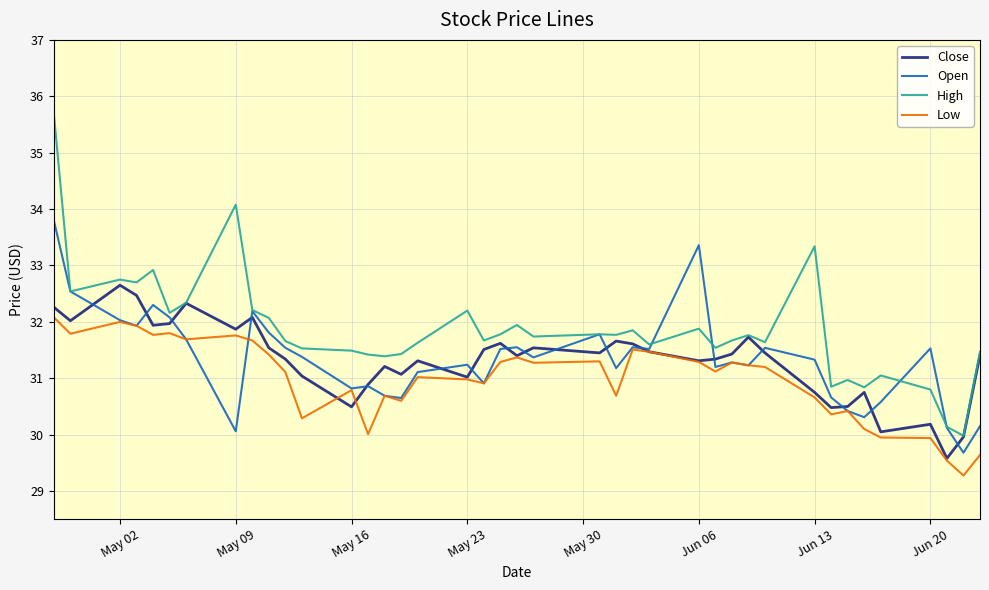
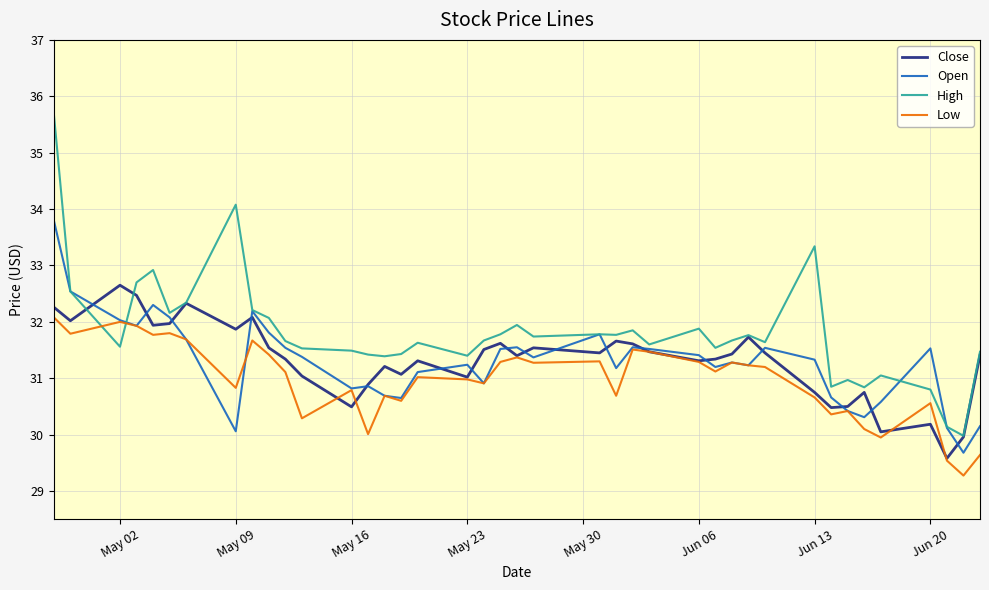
  {
    "Close": {
      "May 02": 32.7,
      "May 09": 31.9,
      "May 16": 30.5,
      "Jun 13": 30.8,
      "Jun 20": 30.2
    },
    "Open": {
      "May 09": 30.1,
      "May 23": 31.2,
-     "Jun 06": 33.4,
+     "Jun 06": 31.4,
      "Jun 13": 31.3,
      "Jun 20": 31.5
    },
    "High": {
-     "May 02": 32.8,
+     "May 02": 31.6,
      "May 09": 34.1,
      "May 16": 31.5,
-     "May 23": 32.2,
+     "May 23": 31.4,
      "Jun 06": 31.9,
      "Jun 13": 33.3,
      "Jun 20": 30.8
    },
    "Low": {
-     "May 09": 31.8,
+     "May 09": 30.8,
      "Jun 13": 30.7,
-     "Jun 20": 29.9
+     "Jun 20": 30.6
    }
  }
